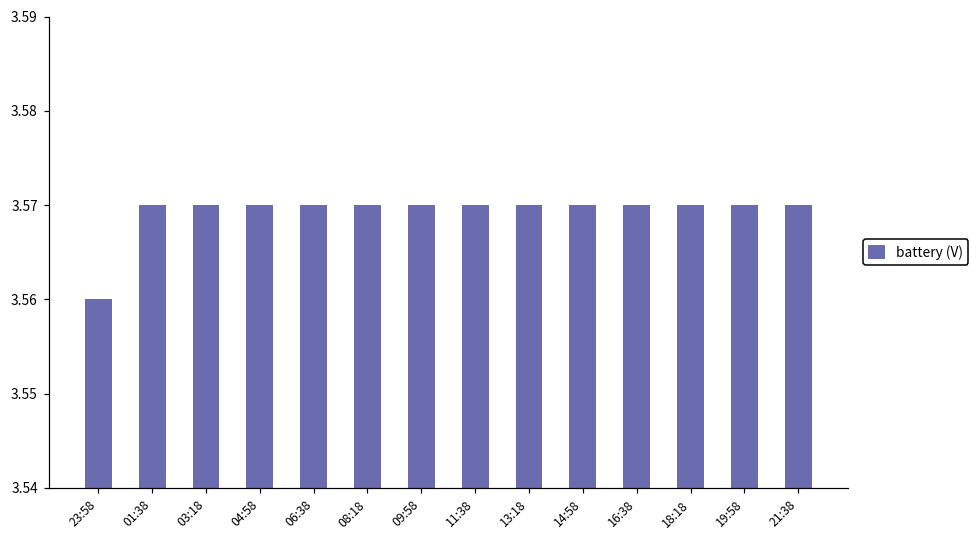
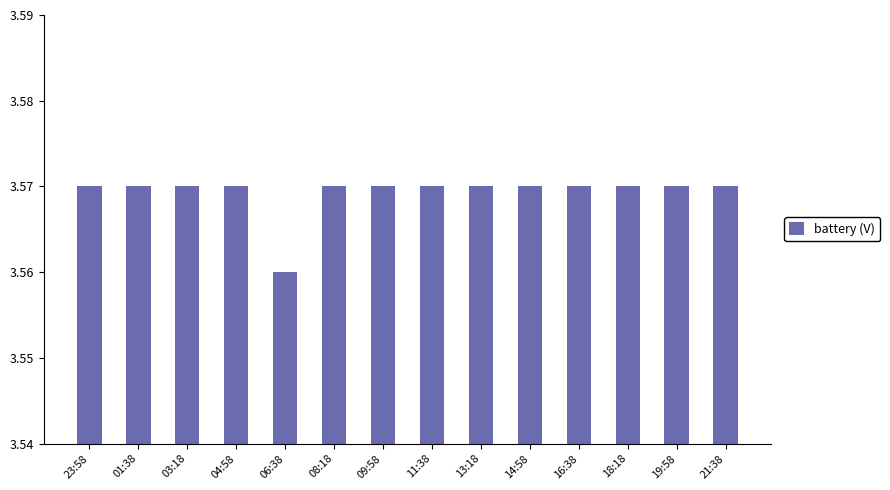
  {
-   "23:58": 3.56,
+   "23:58": 3.57,
    "01:38": 3.57,
    "03:18": 3.57,
    "04:58": 3.57,
-   "06:38": 3.57,
+   "06:38": 3.56,
    "08:18": 3.57,
    "09:58": 3.57,
    "11:38": 3.57,
    "13:18": 3.57,
    "14:58": 3.57,
    "16:38": 3.57,
    "18:18": 3.57,
    "19:58": 3.57,
    "21:38": 3.57
  }
